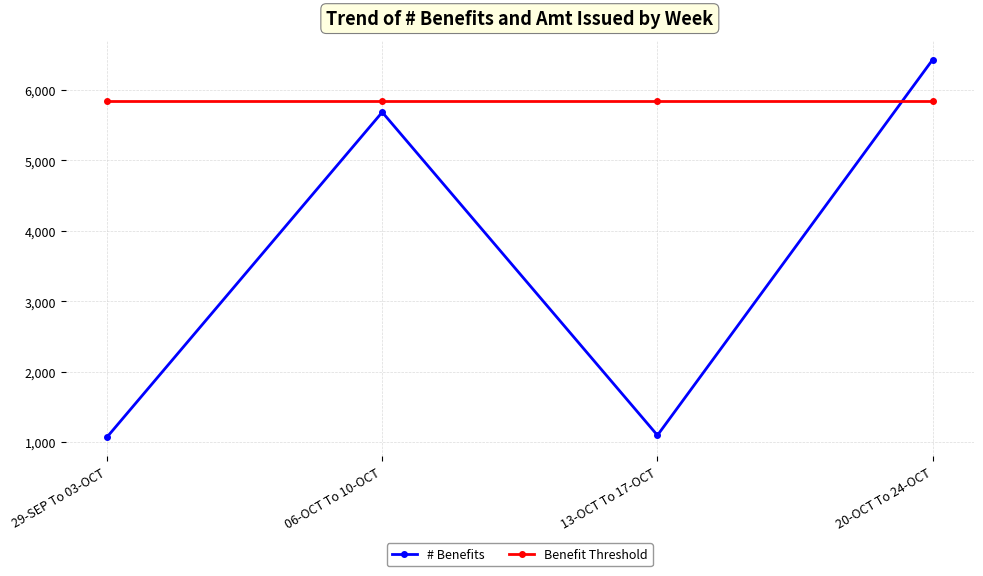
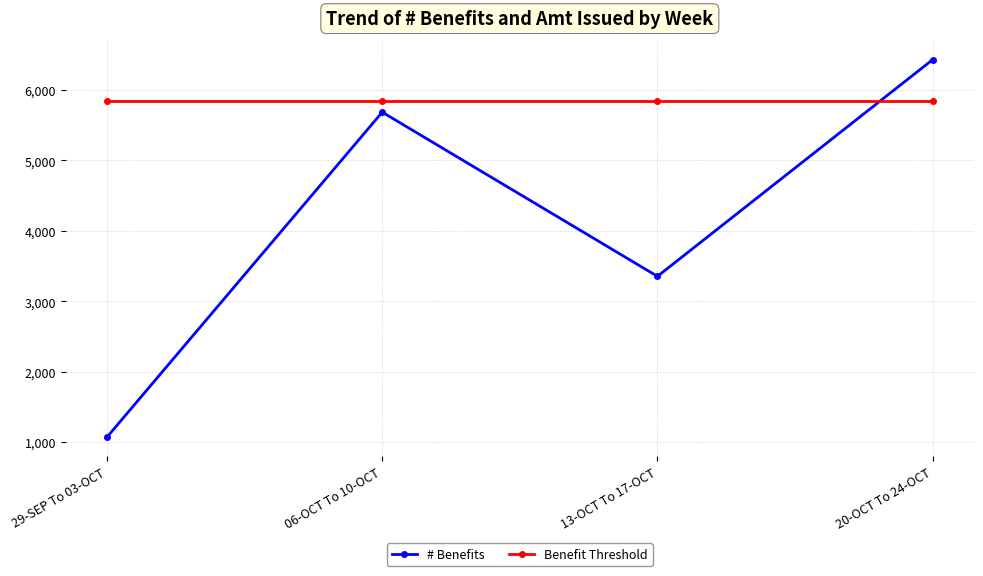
  {
    "# Benefits": {
      "29-SEP To 03-OCT": "1,100",
      "06-OCT To 10-OCT": "5,700",
-     "13-OCT To 17-OCT": "1,100",
+     "13-OCT To 17-OCT": "3,400",
      "20-OCT To 24-OCT": "6,400"
    },
    "Benefit Threshold": {
      "29-SEP To 03-OCT": "5,900",
      "06-OCT To 10-OCT": "5,900",
      "13-OCT To 17-OCT": "5,900",
      "20-OCT To 24-OCT": "5,900"
    }
  }
